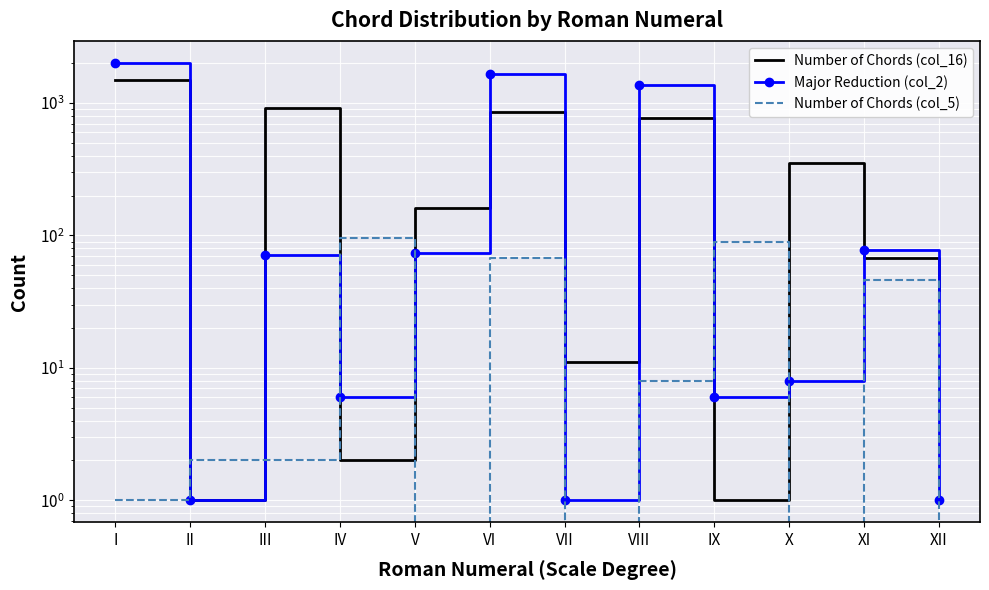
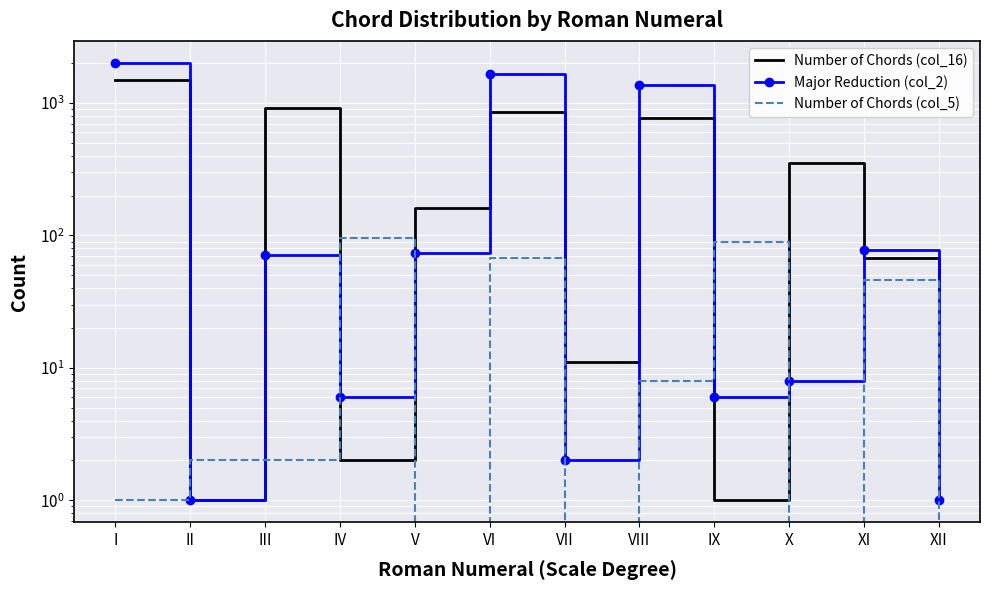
  {
    "Number of Chords (col_16)": {
      "I": 1500,
      "III": 900,
      "IV": 2,
      "V": 160,
      "VI": 900,
      "VII": 11,
      "VIII": 800,
      "IX": 1,
      "X": 360,
      "XI": 70,
      "XII": 39
    },
    "Major Reduction (col_2)": {
      "I": 2000,
      "III": 70,
      "IV": 6,
      "V": 70,
      "VI": 1700,
-     "VII": 1,
+     "VII": 2,
      "VIII": 1400,
      "IX": 6,
      "X": 8,
      "XI": 80,
      "XII": 1
    },
    "Number of Chords (col_5)": {
      "I": 1,
      "II": 2,
      "III": 2,
      "IV": 100,
      "VI": 70,
      "VIII": 8,
      "IX": 90,
      "XI": 46
    }
  }
